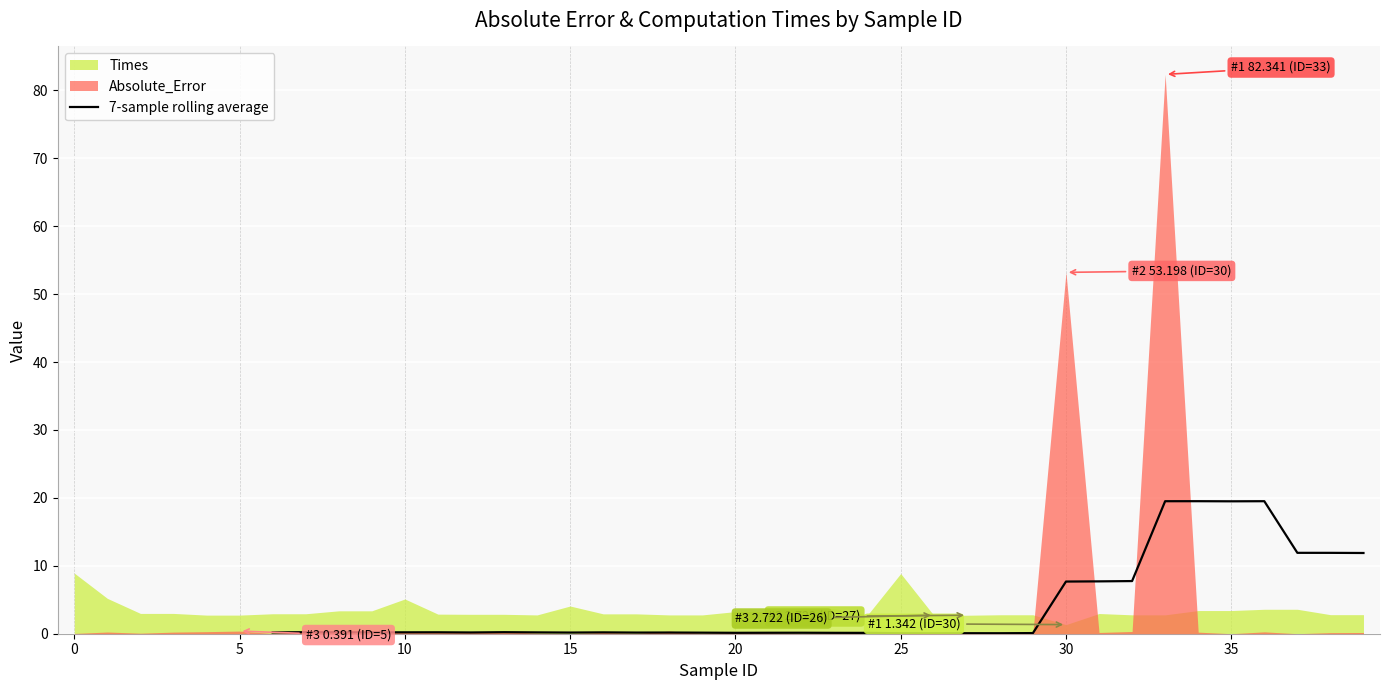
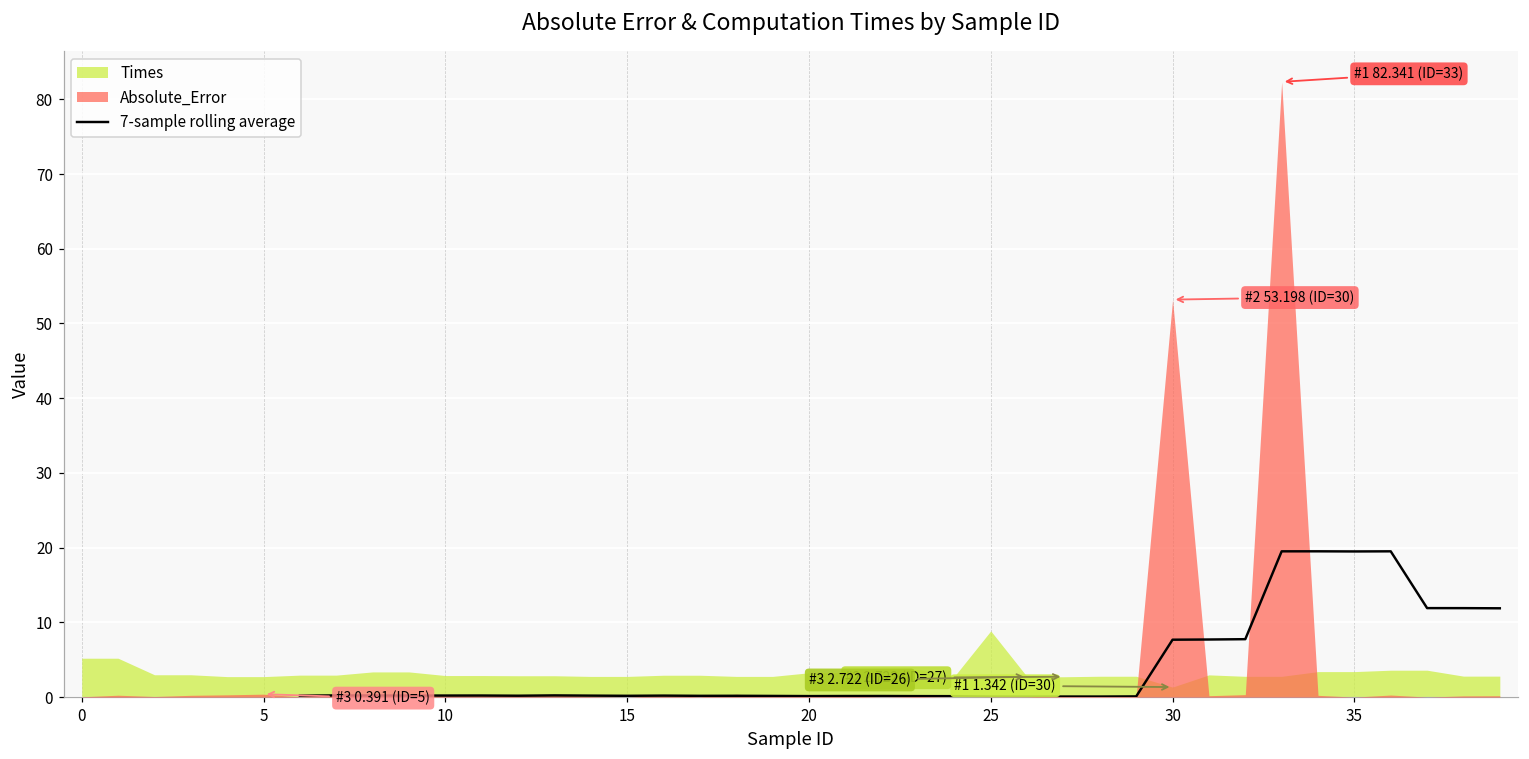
  {
    "Times": {
-     "0": 9,
+     "0": 5,
      "5": 3,
-     "10": 5,
-     "15": 4,
+     "10": 3,
+     "15": 3,
      "25": 9,
      "30": 1,
      "35": 3
    },
    "7-sample rolling average": {
      "30": 8,
      "35": 19
    },
    "Absolute_Error": {
      "5": 0
    }
  }
